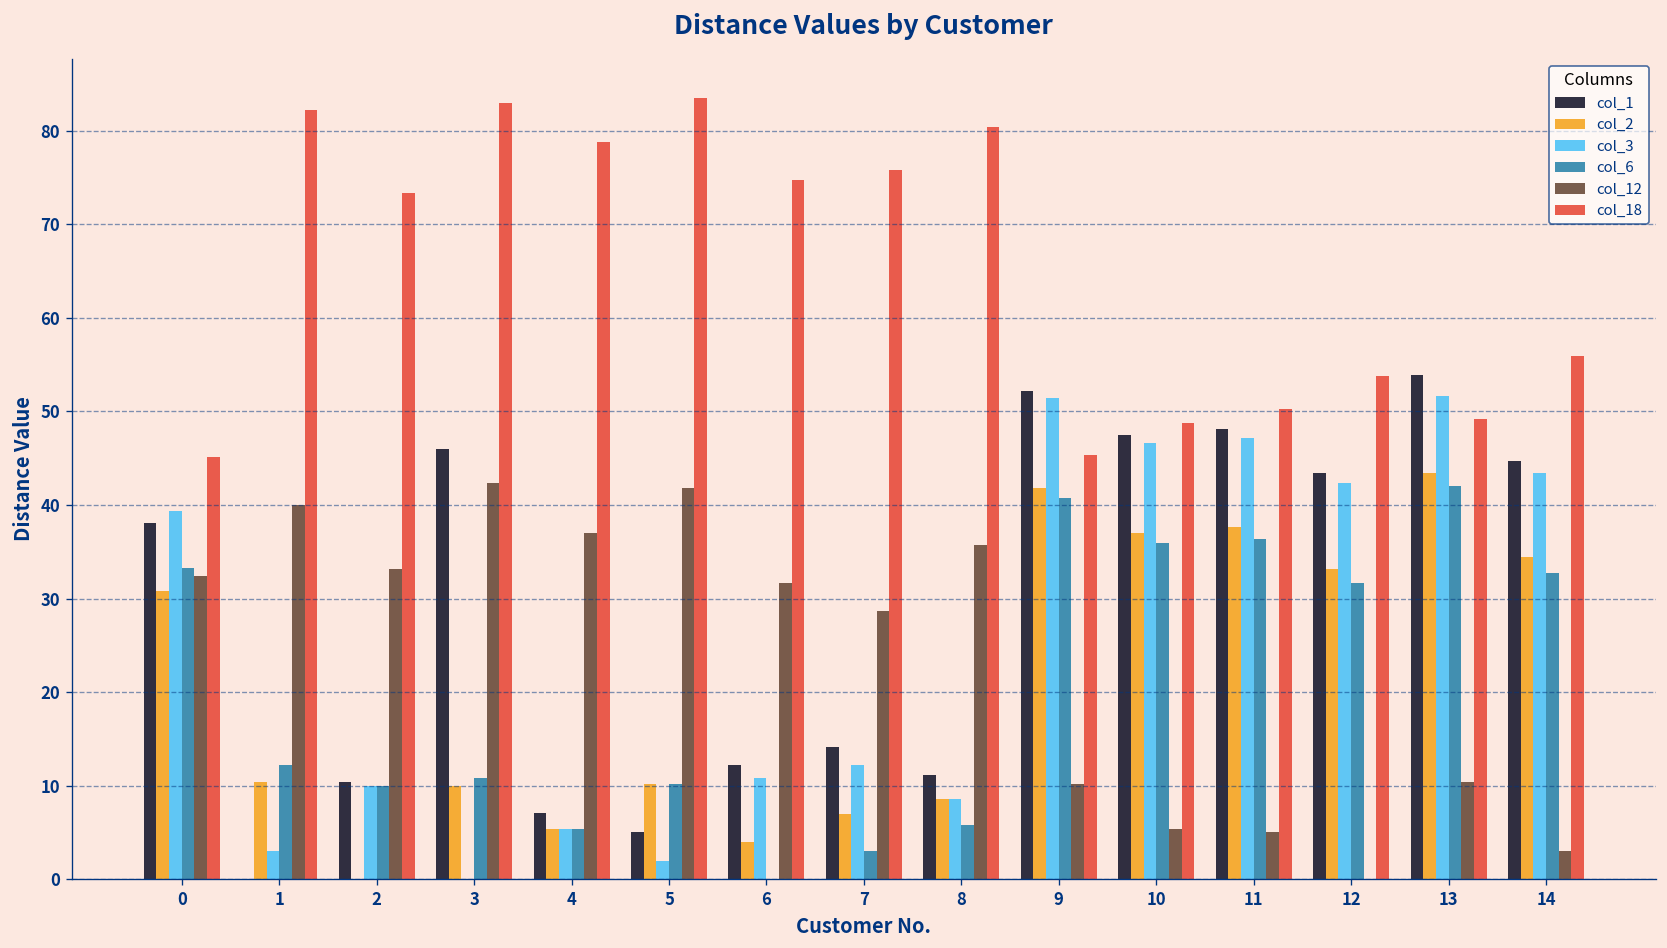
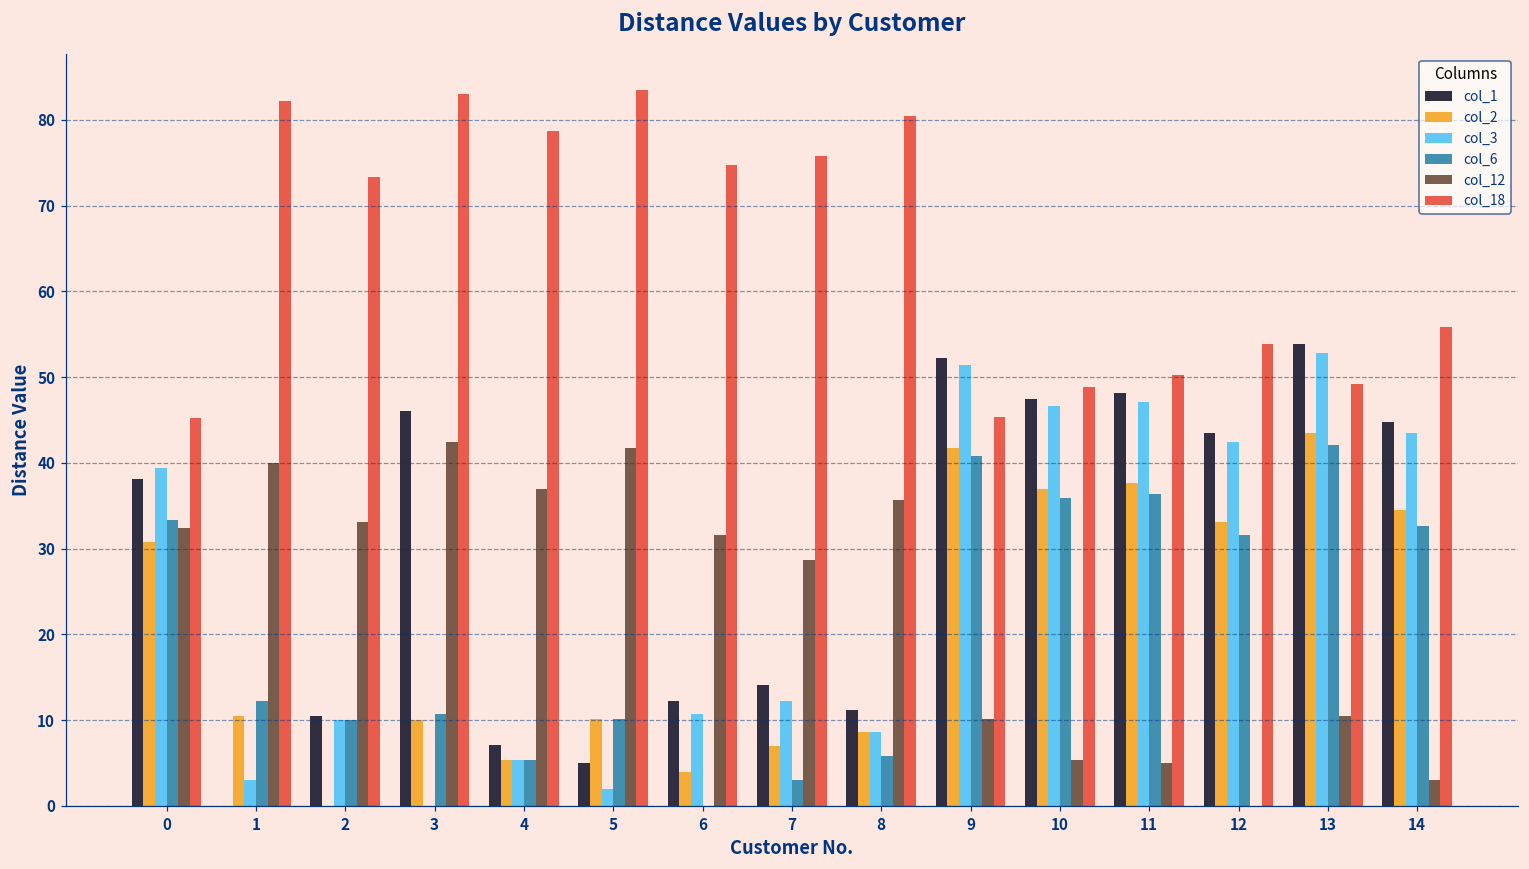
  {
    "col_1": {
      "0": 38,
      "1": 0,
      "2": 10,
      "3": 46,
      "4": 7,
      "5": 5,
      "6": 12,
      "7": 14,
      "8": 11,
      "9": 52,
      "10": 47,
      "11": 48,
      "12": 43,
      "13": 54,
      "14": 45
    },
    "col_2": {
      "0": 31,
      "1": 10,
      "2": 0,
      "3": 10,
      "4": 5,
      "5": 10,
      "6": 4,
      "7": 7,
      "8": 9,
      "9": 42,
      "10": 37,
      "11": 38,
      "12": 33,
      "13": 43,
      "14": 34
    },
    "col_3": {
      "0": 39,
      "1": 3,
      "2": 10,
      "3": 0,
      "4": 5,
      "5": 2,
      "6": 11,
      "7": 12,
      "8": 9,
      "9": 51,
      "10": 47,
      "11": 47,
      "12": 42,
-     "13": 52,
+     "13": 53,
      "14": 43
    },
    "col_6": {
      "0": 33,
      "1": 12,
      "2": 10,
      "3": 11,
      "4": 5,
      "5": 10,
      "6": 0,
      "7": 3,
      "8": 6,
      "9": 41,
      "10": 36,
      "11": 36,
      "12": 32,
      "13": 42,
      "14": 33
    },
    "col_12": {
      "0": 32,
      "1": 40,
      "2": 33,
      "3": 42,
      "4": 37,
      "5": 42,
      "6": 32,
      "7": 29,
      "8": 36,
      "9": 10,
      "10": 5,
      "11": 5,
      "12": 0,
      "13": 10,
      "14": 3
    },
    "col_18": {
      "0": 45,
      "1": 82,
      "2": 73,
      "3": 83,
      "4": 79,
      "5": 84,
      "6": 75,
      "7": 76,
      "8": 80,
      "9": 45,
      "10": 49,
      "11": 50,
      "12": 54,
      "13": 49,
      "14": 56
    }
  }
